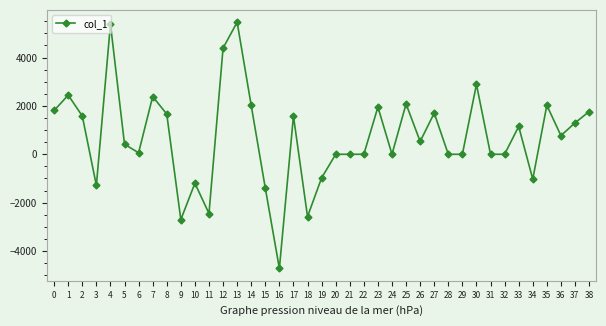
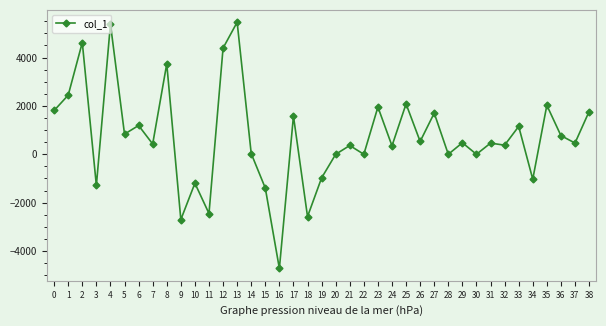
  {
    "0": 1800,
    "1": 2400,
-   "2": 1600,
+   "2": 4600,
    "3": -1300,
-   "5": 400,
-   "6": 100,
-   "7": 2400,
-   "8": 1700,
+   "5": 800,
+   "6": 1200,
+   "7": 400,
+   "8": 3700,
    "9": -2700,
    "10": -1200,
    "11": -2400,
    "12": 4400,
    "13": 5500,
-   "14": 2000,
+   "14": 0,
    "15": -1400,
    "16": -4700,
    "17": 1600,
    "18": -2600,
    "19": -1000,
    "20": 0,
-   "21": 0,
+   "21": 400,
    "22": 0,
    "23": 2000,
-   "24": 0,
+   "24": 300,
    "25": 2100,
    "26": 500,
    "27": 1700,
    "28": 0,
-   "29": 0,
-   "30": 2900,
-   "31": 0,
-   "32": 0,
+   "29": 500,
+   "30": 0,
+   "31": 500,
+   "32": 400,
    "33": 1200,
    "34": -1000,
    "35": 2000,
    "36": 800,
-   "37": 1300,
+   "37": 500,
    "38": 1800
  }
